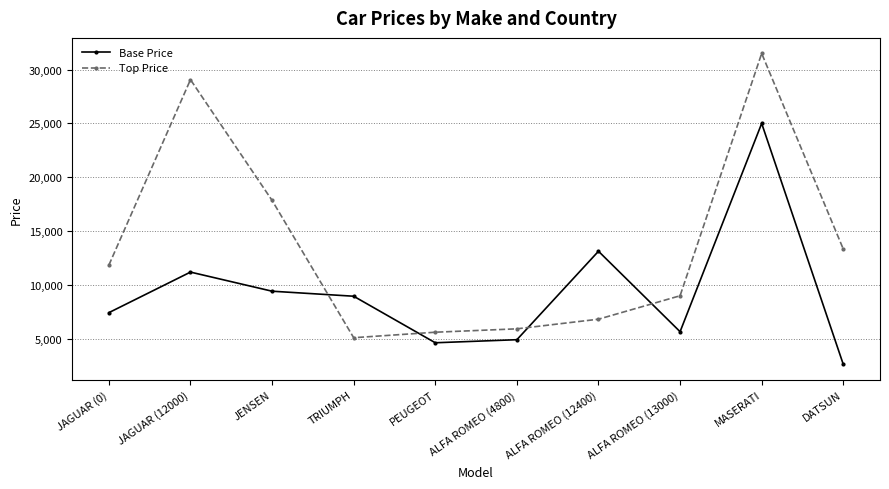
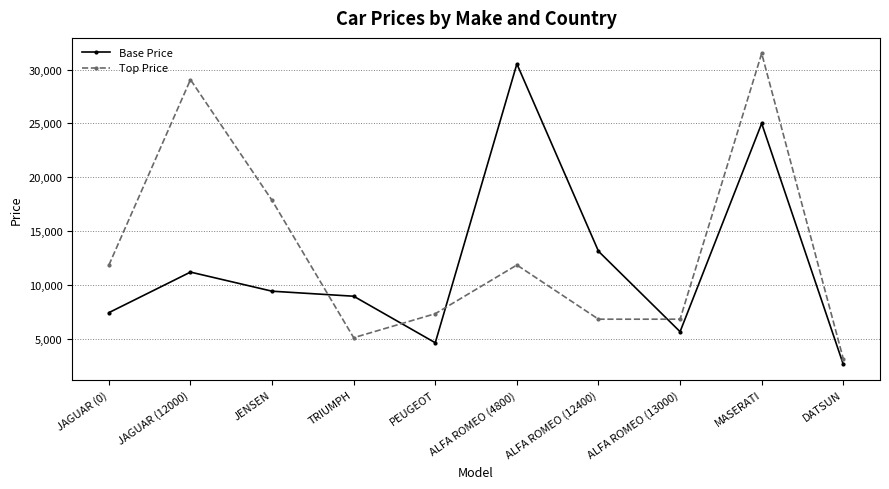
  {
    "Base Price": {
      "JAGUAR (0)": "7,400",
      "JAGUAR (12000)": "11,200",
      "JENSEN": "9,400",
      "TRIUMPH": "9,000",
      "PEUGEOT": "4,600",
-     "ALFA ROMEO (4800)": "4,900",
+     "ALFA ROMEO (4800)": "30,500",
      "ALFA ROMEO (12400)": "13,100",
      "ALFA ROMEO (13000)": "5,700",
      "MASERATI": "25,000",
      "DATSUN": "2,600"
    },
    "Top Price": {
      "JAGUAR (0)": "11,800",
      "JAGUAR (12000)": "29,100",
      "JENSEN": "17,900",
      "TRIUMPH": "5,100",
-     "PEUGEOT": "5,600",
-     "ALFA ROMEO (4800)": "5,900",
+     "PEUGEOT": "7,300",
+     "ALFA ROMEO (4800)": "11,900",
      "ALFA ROMEO (12400)": "6,800",
-     "ALFA ROMEO (13000)": "9,000",
+     "ALFA ROMEO (13000)": "6,800",
      "MASERATI": "31,500",
-     "DATSUN": "13,300"
+     "DATSUN": "3,100"
    }
  }
